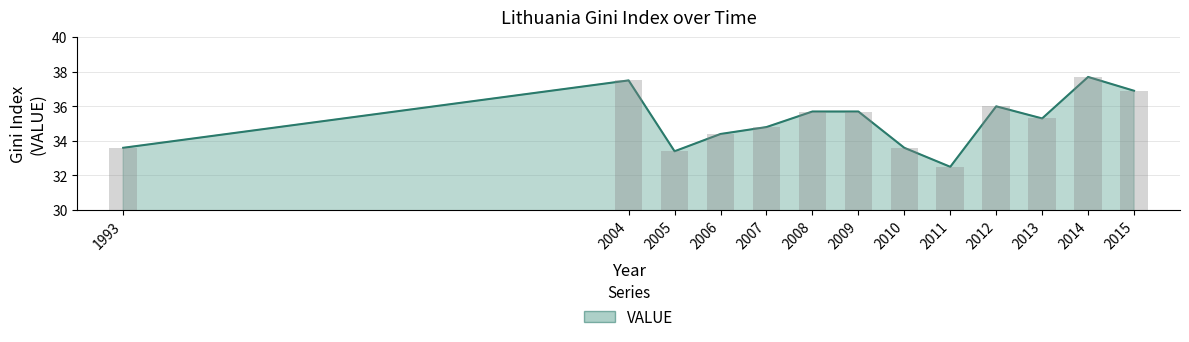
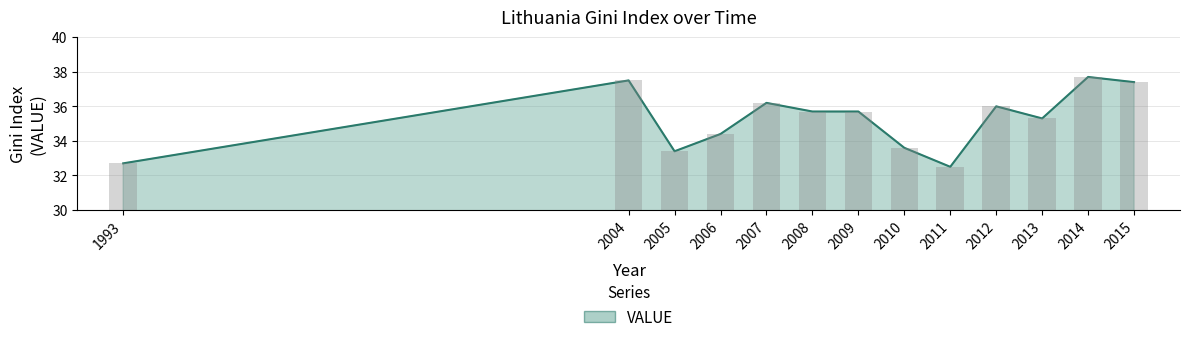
  {
-   "1993": 33.6,
+   "1993": 32.7,
    "2004": 37.5,
    "2005": 33.4,
    "2006": 34.4,
-   "2007": 34.8,
+   "2007": 36.2,
    "2008": 35.7,
    "2009": 35.7,
    "2010": 33.6,
    "2011": 32.5,
    "2012": 36.0,
    "2013": 35.3,
    "2014": 37.7,
-   "2015": 36.9
+   "2015": 37.4
  }
